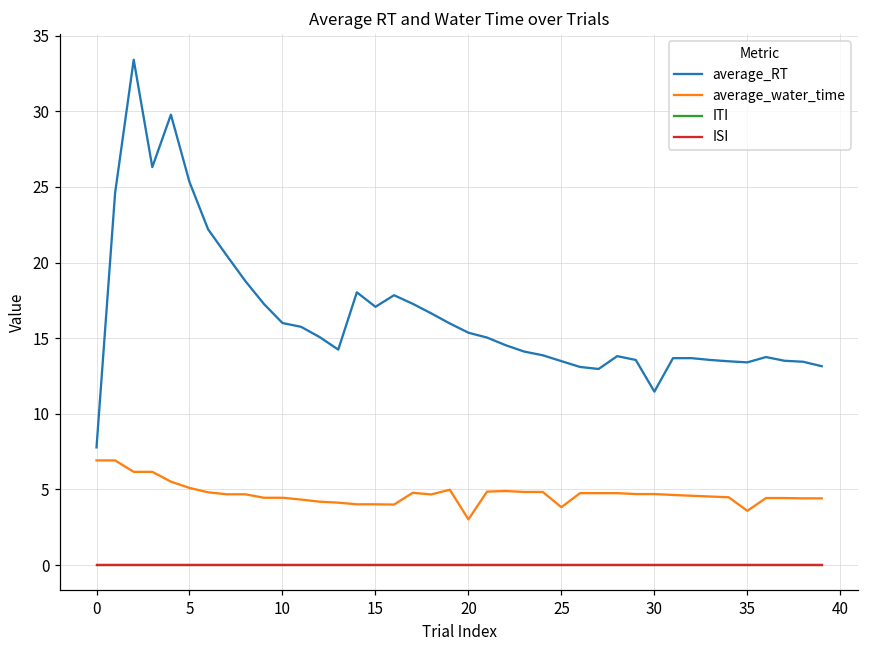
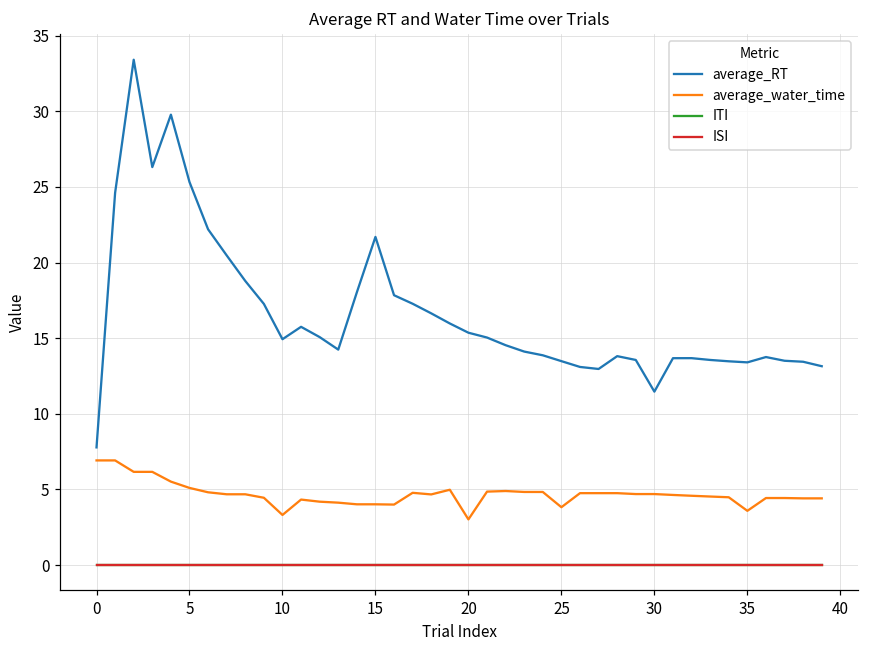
  {
    "average_RT": {
      "0": 7.8,
      "5": 25.3,
-     "10": 16.0,
-     "15": 17.1,
+     "10": 14.9,
+     "15": 21.7,
      "20": 15.4,
      "25": 13.5,
      "30": 11.5,
      "35": 13.4
    },
    "average_water_time": {
      "0": 6.9,
      "5": 5.1,
-     "10": 4.5,
+     "10": 3.3,
      "15": 4.0,
      "20": 3.0,
      "25": 3.8,
      "30": 4.7,
      "35": 3.6
    },
    "ISI": {
      "0": 0.0,
      "5": 0.0,
      "10": 0.0,
      "15": 0.0,
      "20": 0.0,
      "25": 0.0,
      "30": 0.0,
      "35": 0.0
    }
  }
